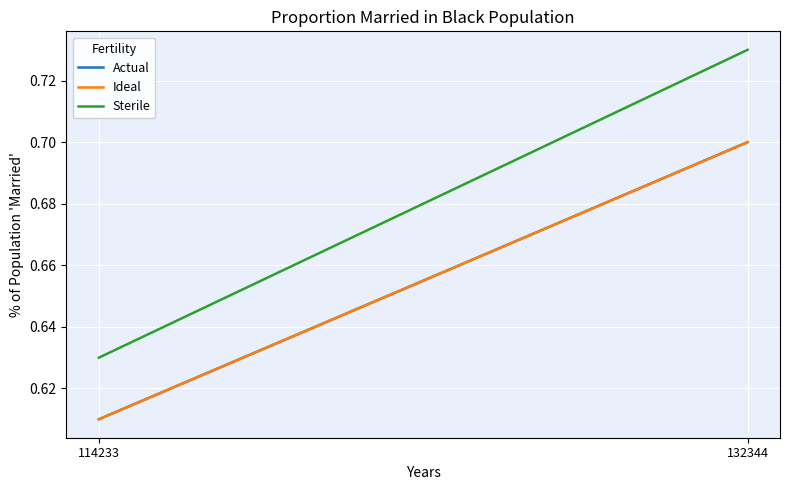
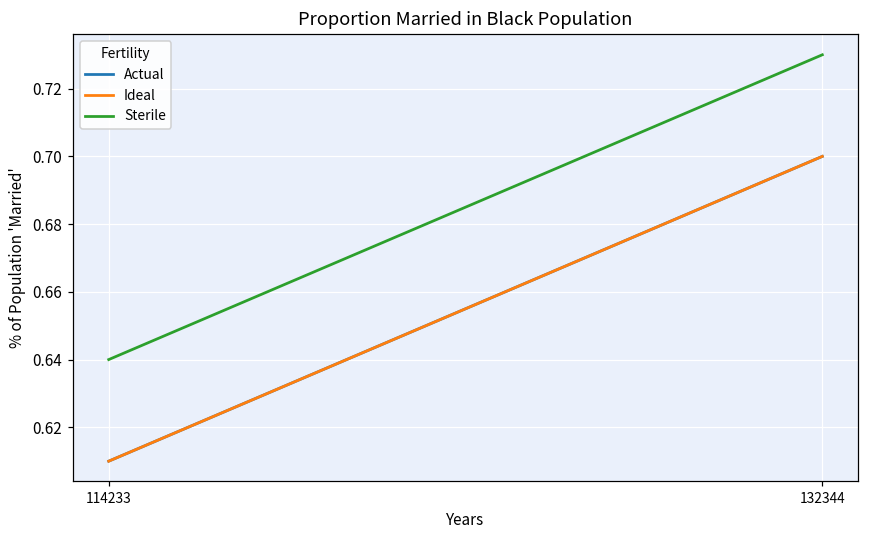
  {
    "Ideal": {
      "114233": 0.61,
      "132344": 0.70
    },
    "Sterile": {
-     "114233": 0.63,
+     "114233": 0.64,
      "132344": 0.73
    }
  }
